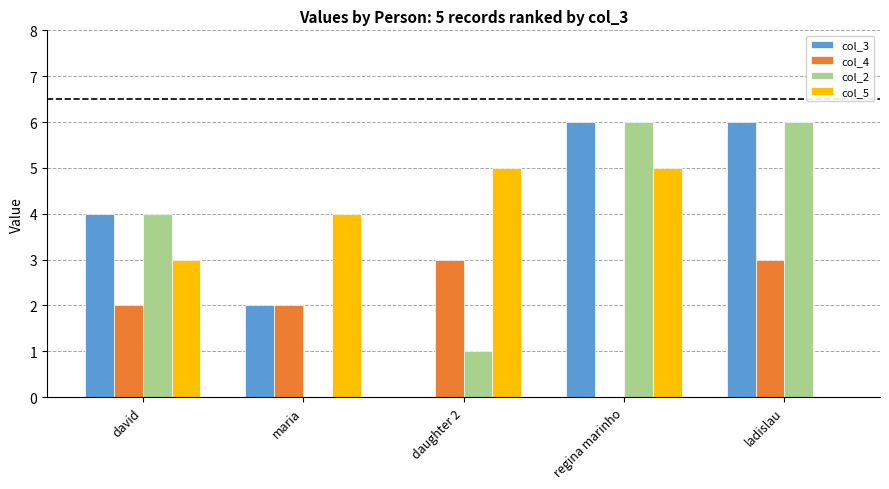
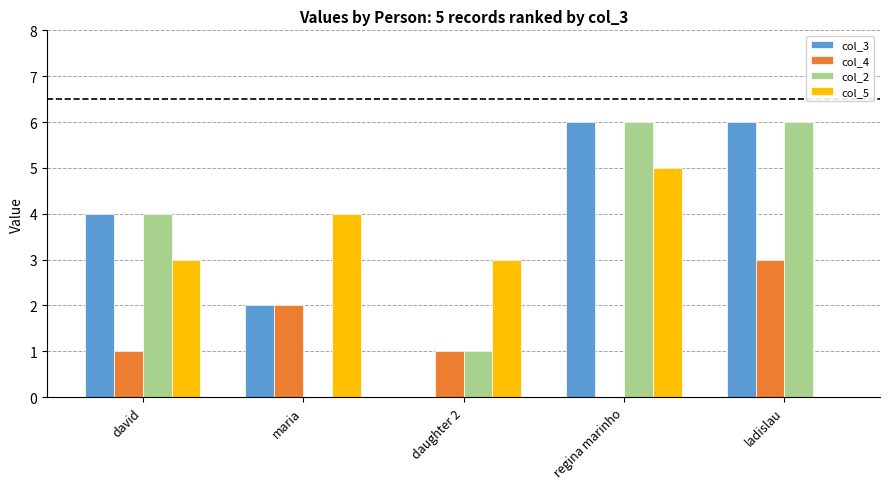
  {
    "col_3": {
      "david": 4,
      "maria": 2,
      "daughter 2": 0,
      "regina marinho": 6,
      "ladislau": 6
    },
    "col_4": {
-     "david": 2,
+     "david": 1,
      "maria": 2,
-     "daughter 2": 3,
+     "daughter 2": 1,
      "regina marinho": 0,
      "ladislau": 3
    },
    "col_2": {
      "david": 4,
      "maria": 0,
      "daughter 2": 1,
      "regina marinho": 6,
      "ladislau": 6
    },
    "col_5": {
      "david": 3,
      "maria": 4,
-     "daughter 2": 5,
+     "daughter 2": 3,
      "regina marinho": 5,
      "ladislau": 0
    }
  }
